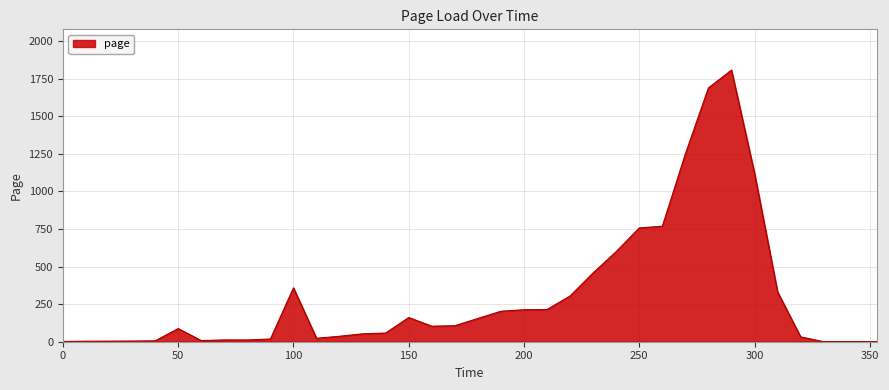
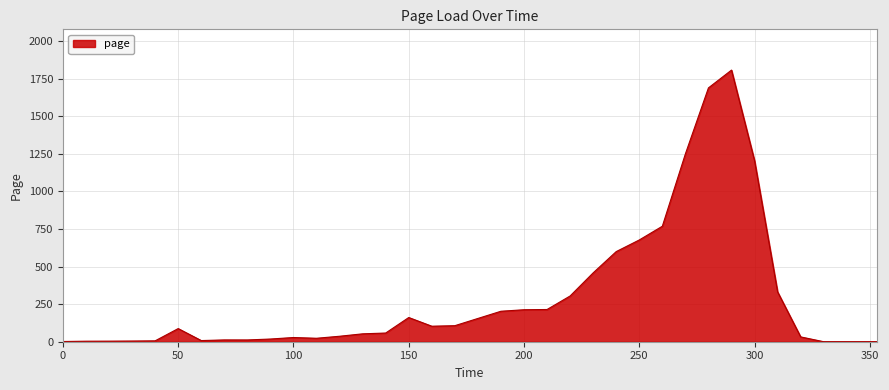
  {
    "0": 0,
    "50": 90,
-   "100": 360,
+   "100": 30,
    "150": 160,
    "200": 210,
-   "250": 760,
-   "300": 1120,
+   "250": 680,
+   "300": 1200,
    "350": 0
  }
